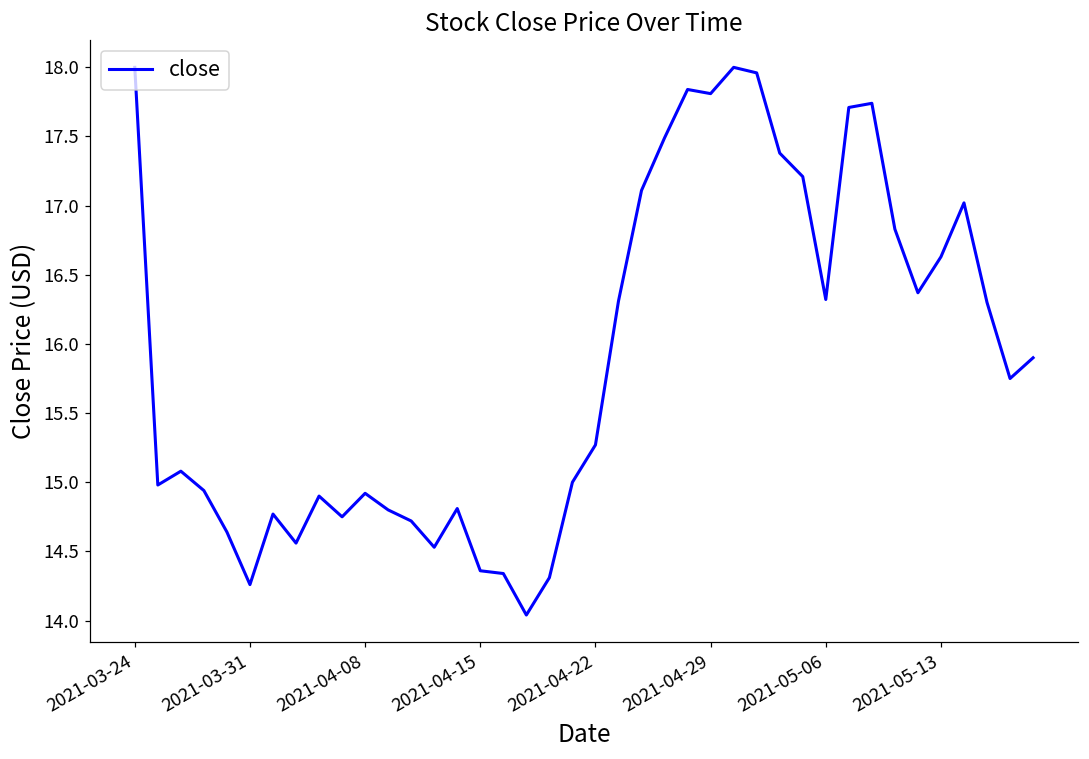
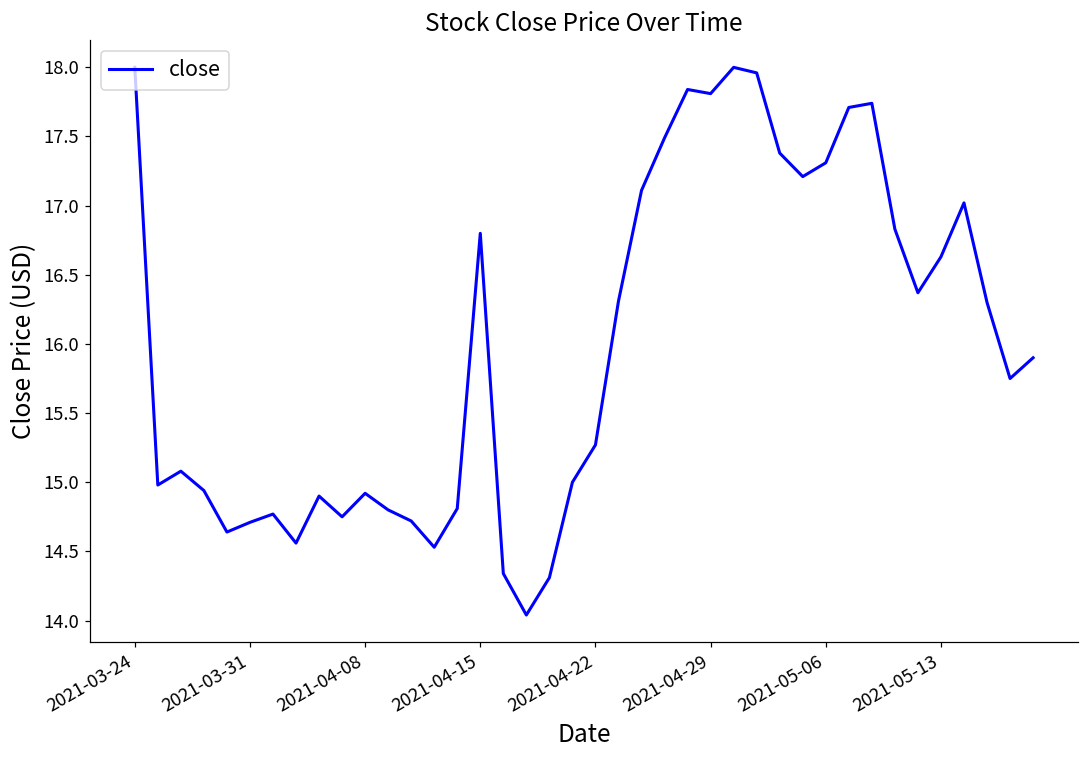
  {
-   "2021-03-31": 14.26,
+   "2021-03-31": 14.71,
    "2021-04-08": 14.92,
-   "2021-04-15": 14.36,
+   "2021-04-15": 16.80,
    "2021-04-22": 15.27,
    "2021-04-29": 17.81,
-   "2021-05-06": 16.32,
+   "2021-05-06": 17.31,
    "2021-05-13": 16.63
  }
